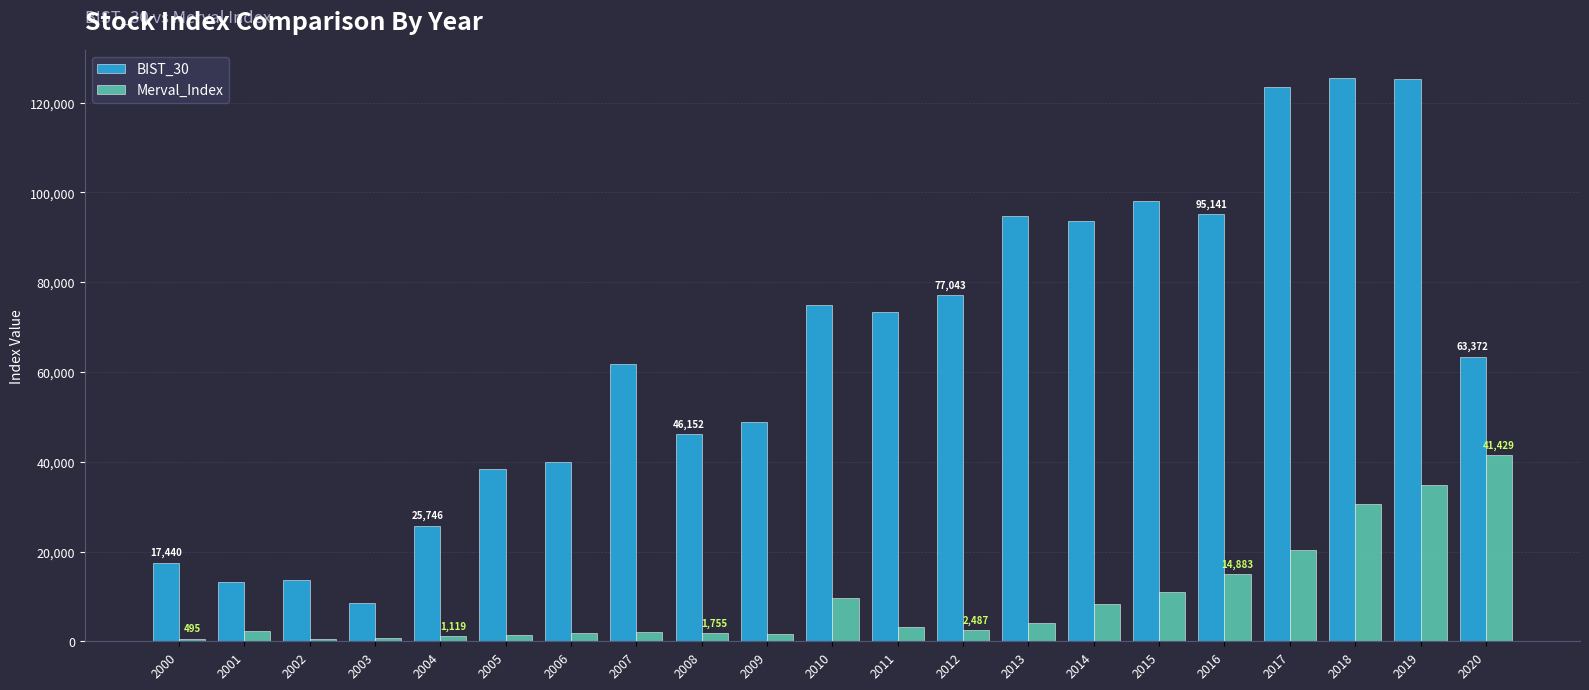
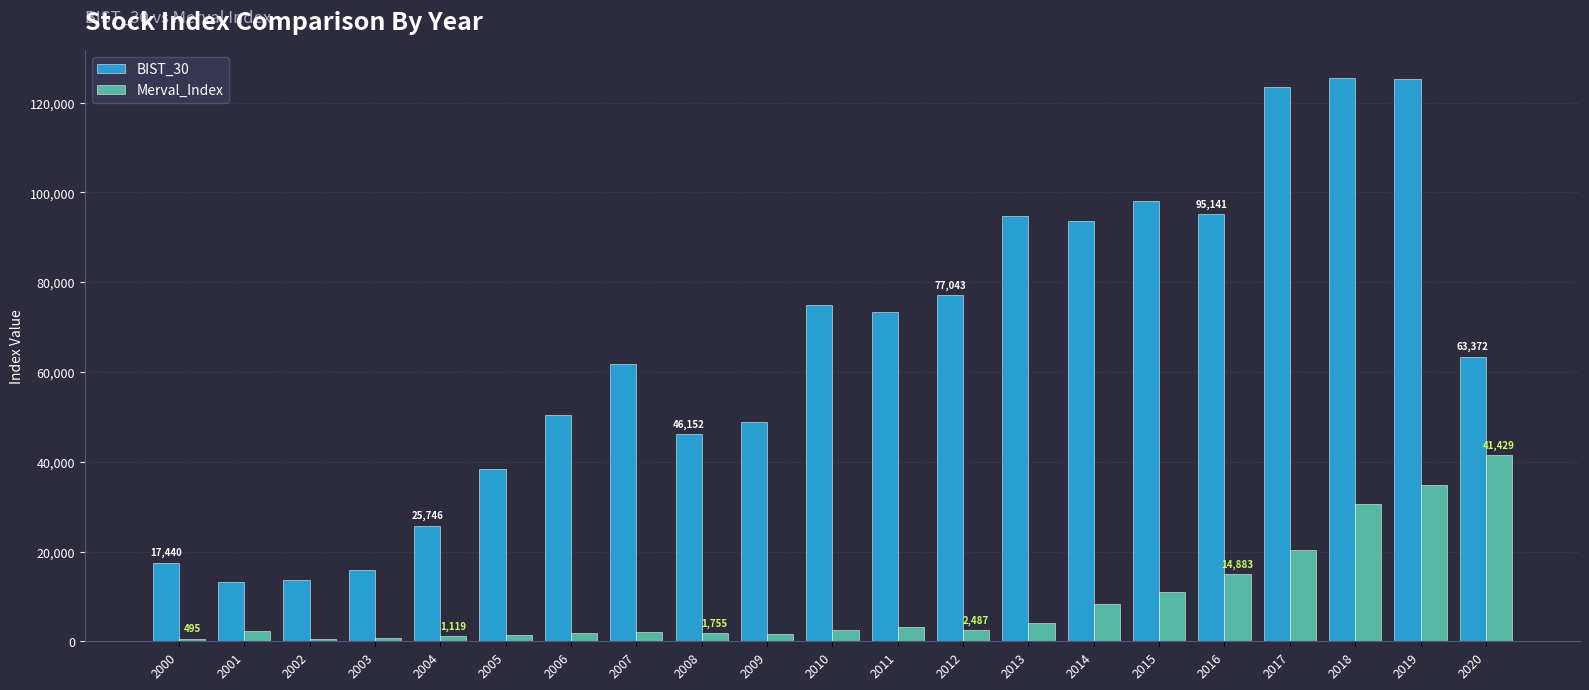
  {
    "BIST_30": {
      "2001": "13,000",
      "2002": "14,000",
-     "2003": "9,000",
+     "2003": "16,000",
      "2005": "38,000",
-     "2006": "40,000",
+     "2006": "50,000",
      "2007": "62,000",
      "2009": "49,000",
      "2010": "75,000",
      "2011": "73,000",
      "2013": "95,000",
      "2014": "94,000",
      "2015": "98,000",
      "2017": "123,000",
      "2018": "125,000",
      "2019": "125,000"
    },
    "Merval_Index": {
      "2001": "2,000",
      "2003": "1,000",
      "2005": "2,000",
      "2006": "2,000",
      "2007": "2,000",
      "2009": "2,000",
-     "2010": "10,000",
+     "2010": "3,000",
      "2011": "3,000",
      "2013": "4,000",
      "2014": "8,000",
      "2015": "11,000",
      "2017": "20,000",
      "2018": "31,000",
      "2019": "35,000"
    }
  }
